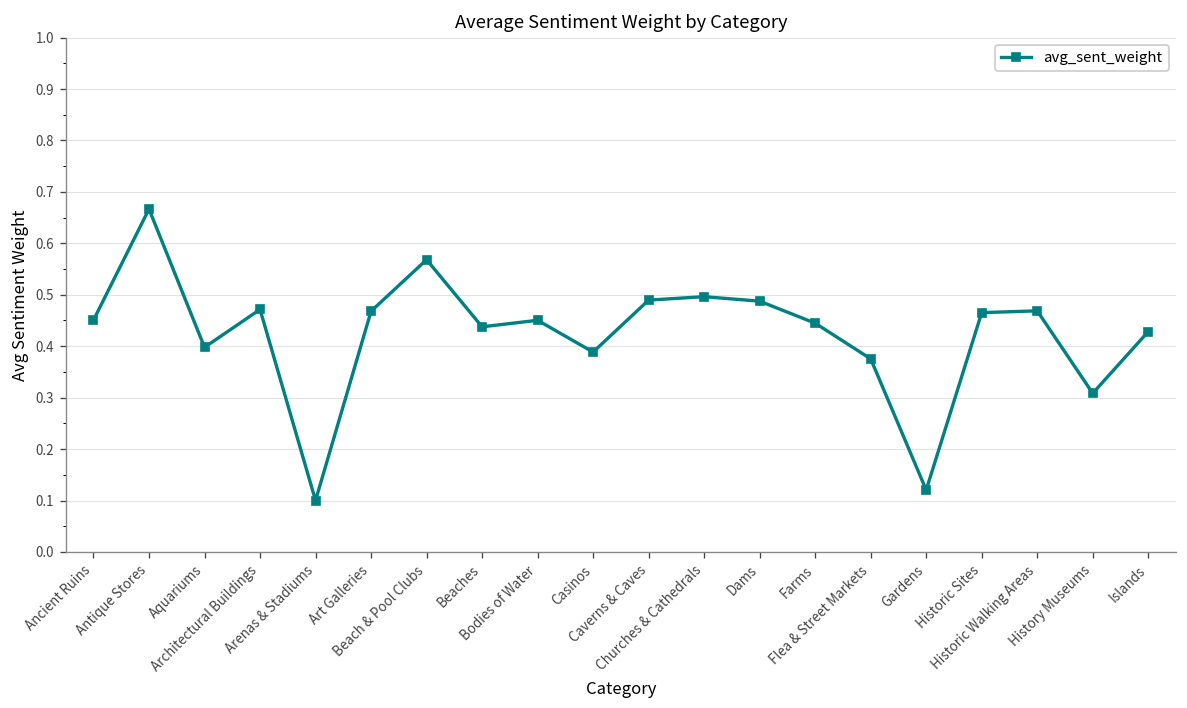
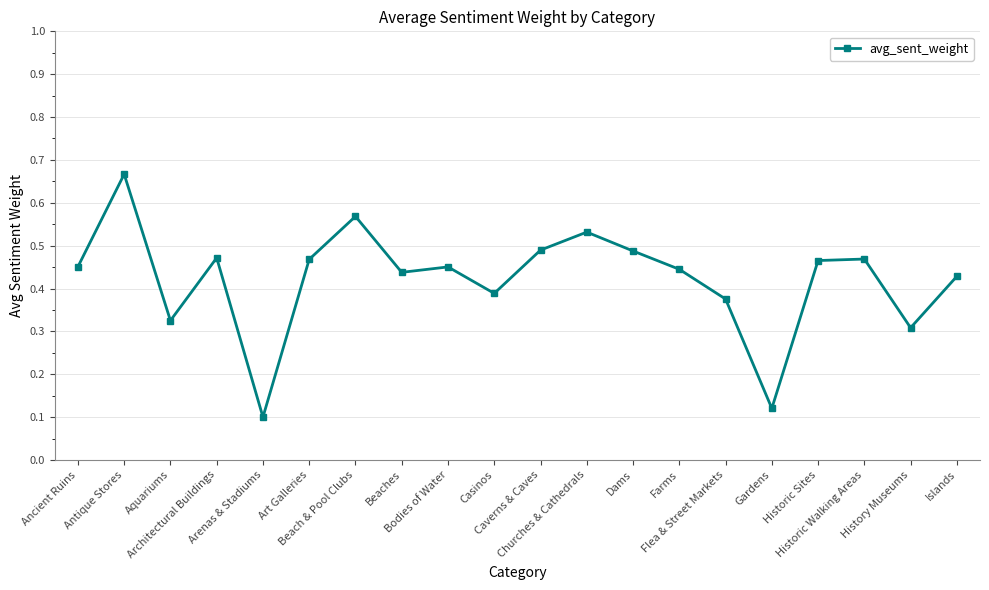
  {
    "Ancient Ruins": 0.45,
    "Antique Stores": 0.67,
-   "Aquariums": 0.40,
+   "Aquariums": 0.33,
    "Architectural Buildings": 0.47,
    "Arenas & Stadiums": 0.10,
    "Art Galleries": 0.47,
    "Beach & Pool Clubs": 0.57,
    "Beaches": 0.44,
    "Bodies of Water": 0.45,
    "Casinos": 0.39,
    "Caverns & Caves": 0.49,
-   "Churches & Cathedrals": 0.50,
+   "Churches & Cathedrals": 0.53,
    "Dams": 0.49,
    "Farms": 0.44,
    "Flea & Street Markets": 0.38,
    "Gardens": 0.12,
    "Historic Sites": 0.47,
    "Historic Walking Areas": 0.47,
    "History Museums": 0.31,
    "Islands": 0.43
  }
